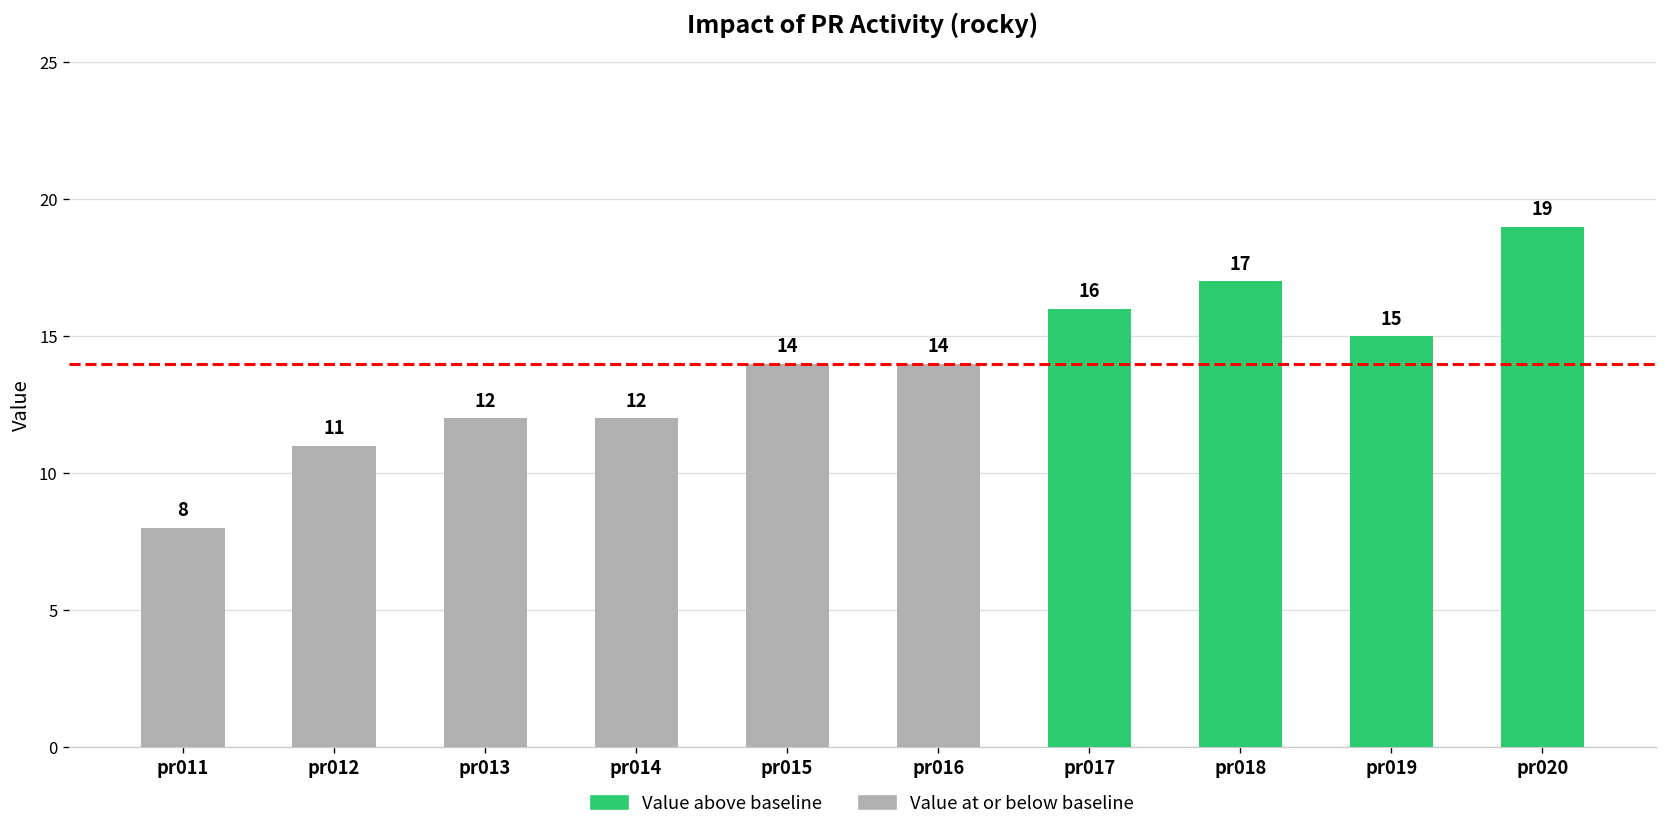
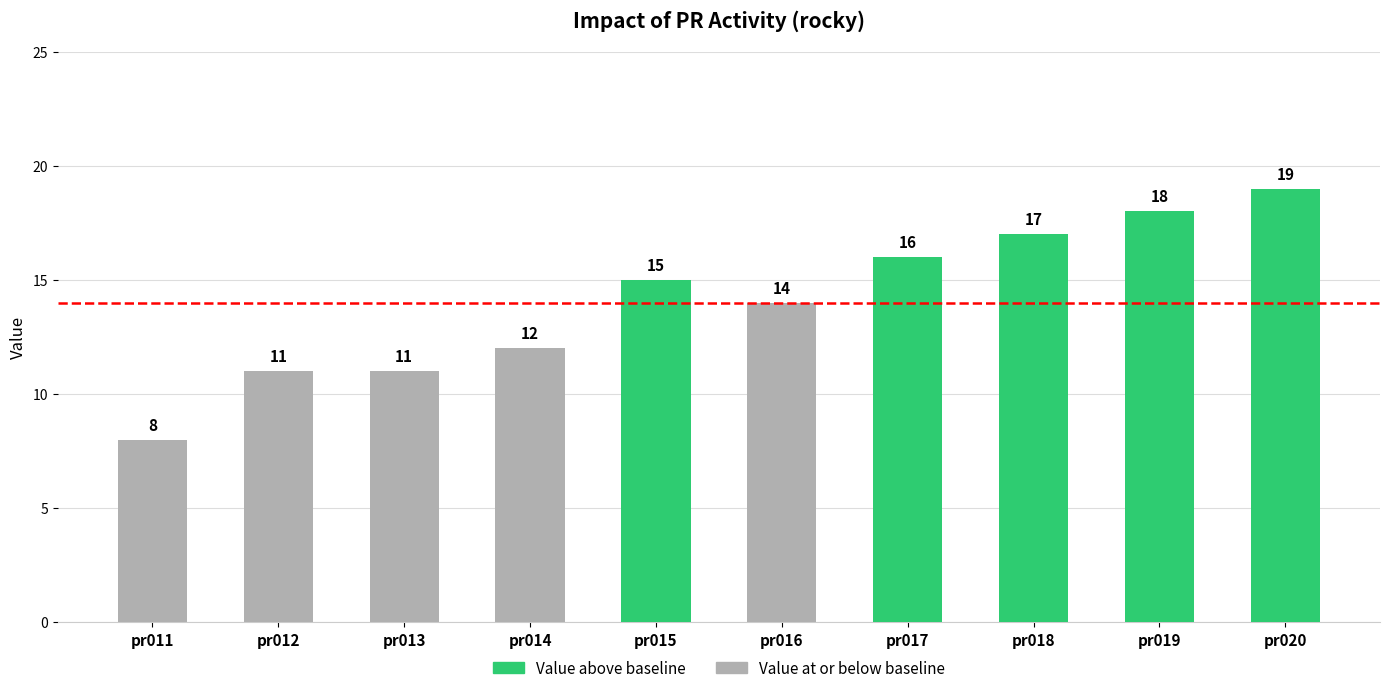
  {
    "pr011": 8,
    "pr012": 11,
-   "pr013": 12,
+   "pr013": 11,
    "pr014": 12,
-   "pr015": 14,
+   "pr015": 15,
    "pr016": 14,
    "pr017": 16,
    "pr018": 17,
-   "pr019": 15,
+   "pr019": 18,
    "pr020": 19
  }
